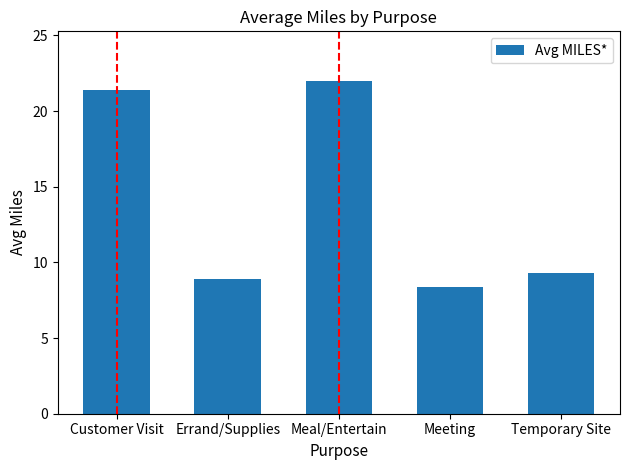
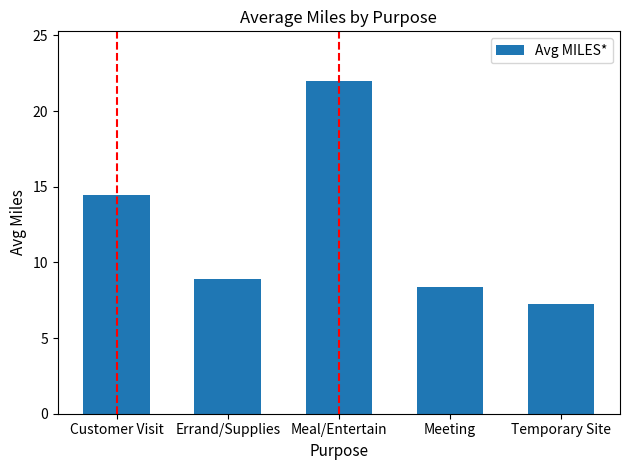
  {
-   "Customer Visit": 21.4,
+   "Customer Visit": 14.5,
    "Errand/Supplies": 8.9,
    "Meal/Entertain": 22.0,
    "Meeting": 8.4,
-   "Temporary Site": 9.3
+   "Temporary Site": 7.2
  }
